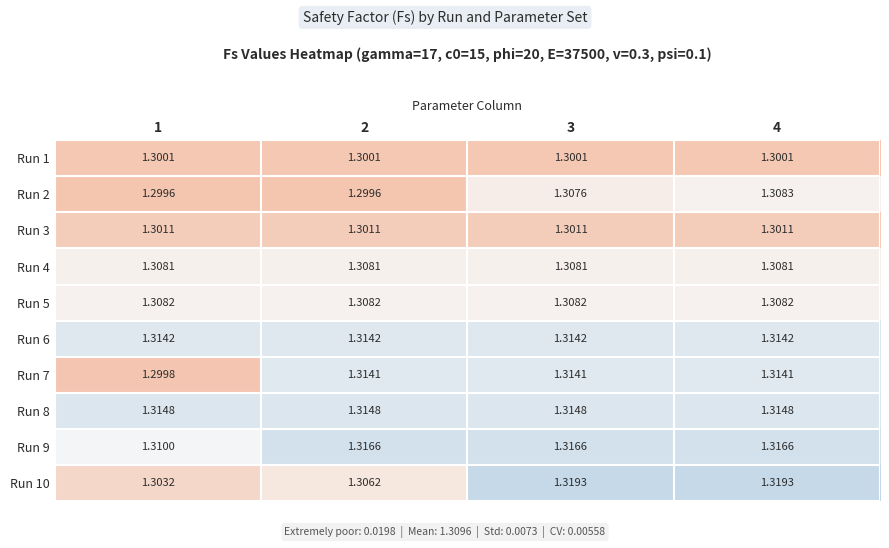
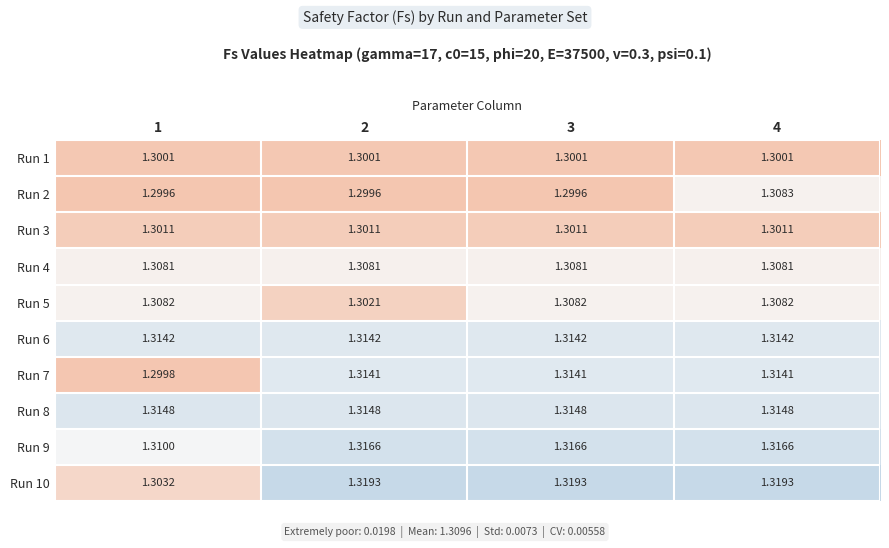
  {
    "Run 1": {
      "1": 1.3001,
      "2": 1.3001,
      "3": 1.3001,
      "4": 1.3001
    },
    "Run 2": {
      "1": 1.2996,
      "2": 1.2996,
-     "3": 1.3076,
+     "3": 1.2996,
      "4": 1.3083
    },
    "Run 3": {
      "1": 1.3011,
      "2": 1.3011,
      "3": 1.3011,
      "4": 1.3011
    },
    "Run 4": {
      "1": 1.3081,
      "2": 1.3081,
      "3": 1.3081,
      "4": 1.3081
    },
    "Run 5": {
      "1": 1.3082,
-     "2": 1.3082,
+     "2": 1.3021,
      "3": 1.3082,
      "4": 1.3082
    },
    "Run 6": {
      "1": 1.3142,
      "2": 1.3142,
      "3": 1.3142,
      "4": 1.3142
    },
    "Run 7": {
      "1": 1.2998,
      "2": 1.3141,
      "3": 1.3141,
      "4": 1.3141
    },
    "Run 8": {
      "1": 1.3148,
      "2": 1.3148,
      "3": 1.3148,
      "4": 1.3148
    },
    "Run 9": {
      "1": 1.3100,
      "2": 1.3166,
      "3": 1.3166,
      "4": 1.3166
    },
    "Run 10": {
      "1": 1.3032,
-     "2": 1.3062,
+     "2": 1.3193,
      "3": 1.3193,
      "4": 1.3193
    }
  }
